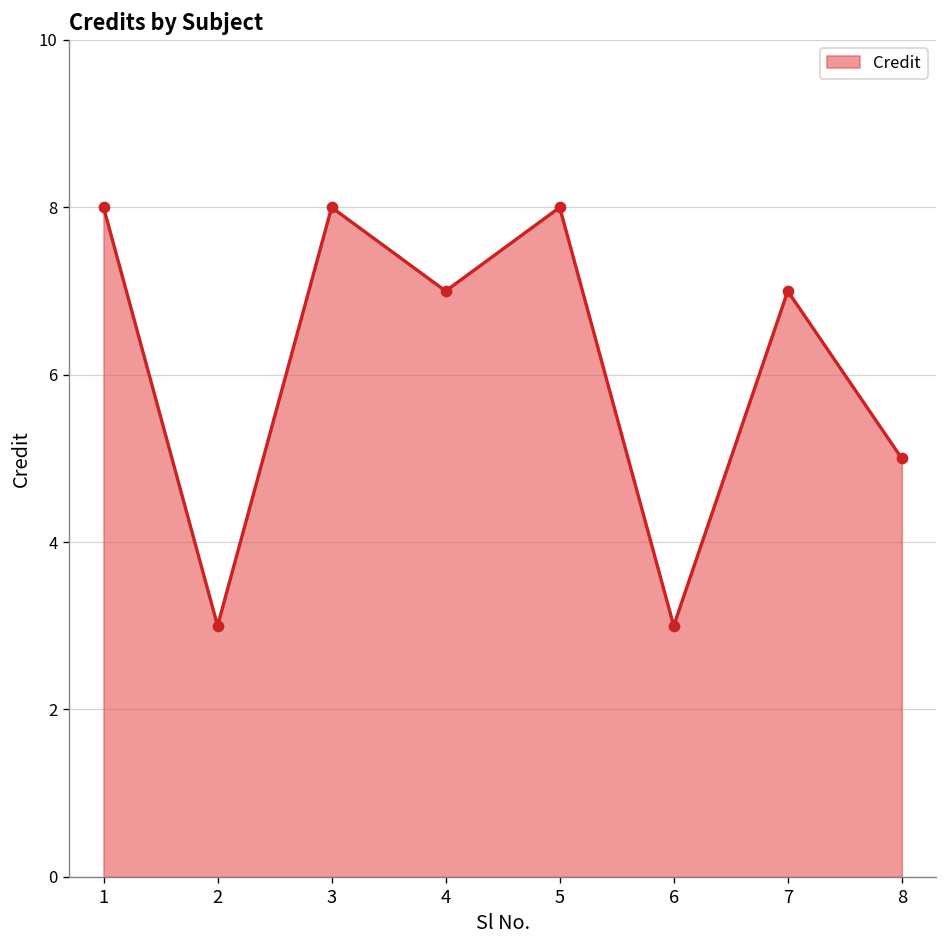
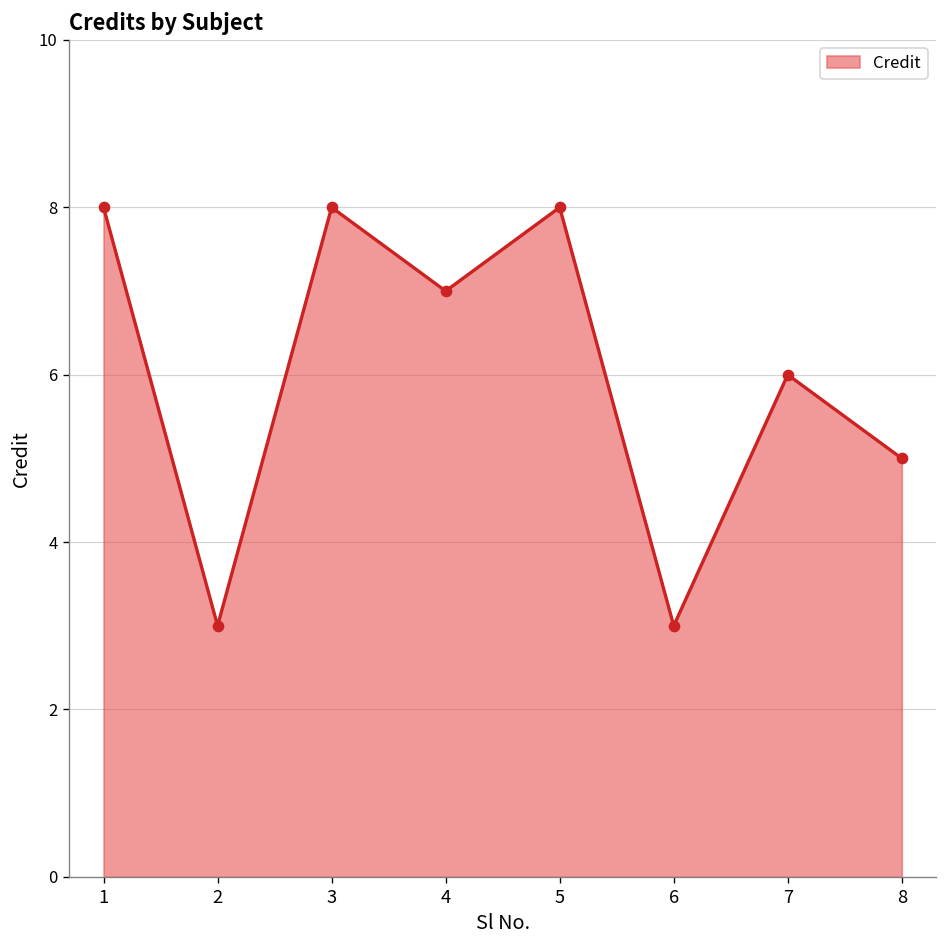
  {
    "1": 8,
    "2": 3,
    "3": 8,
    "4": 7,
    "5": 8,
    "6": 3,
-   "7": 7,
+   "7": 6,
    "8": 5
  }
